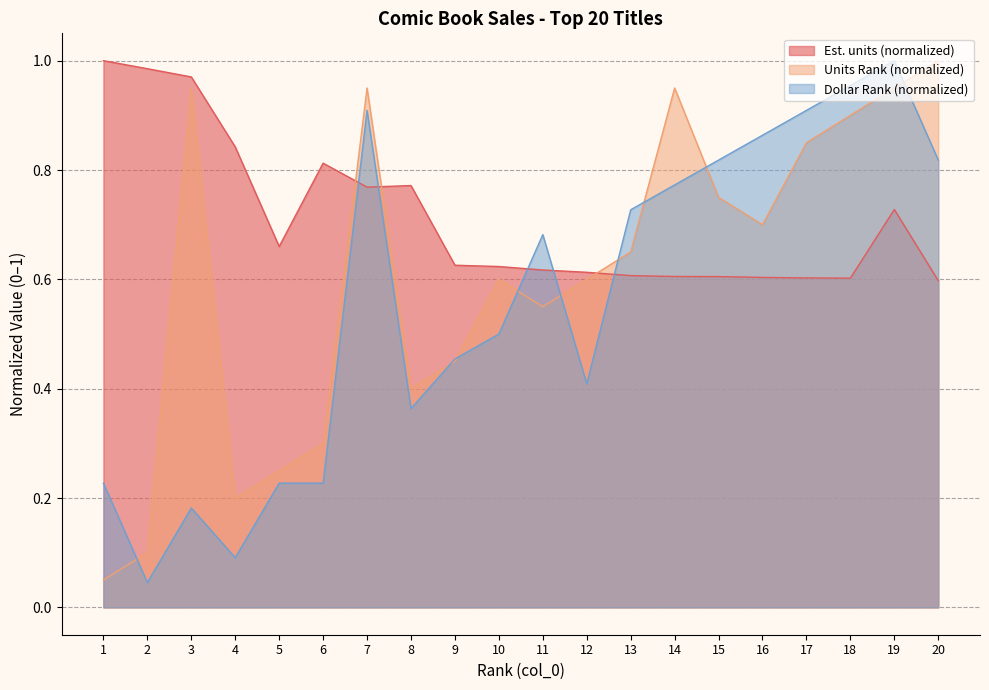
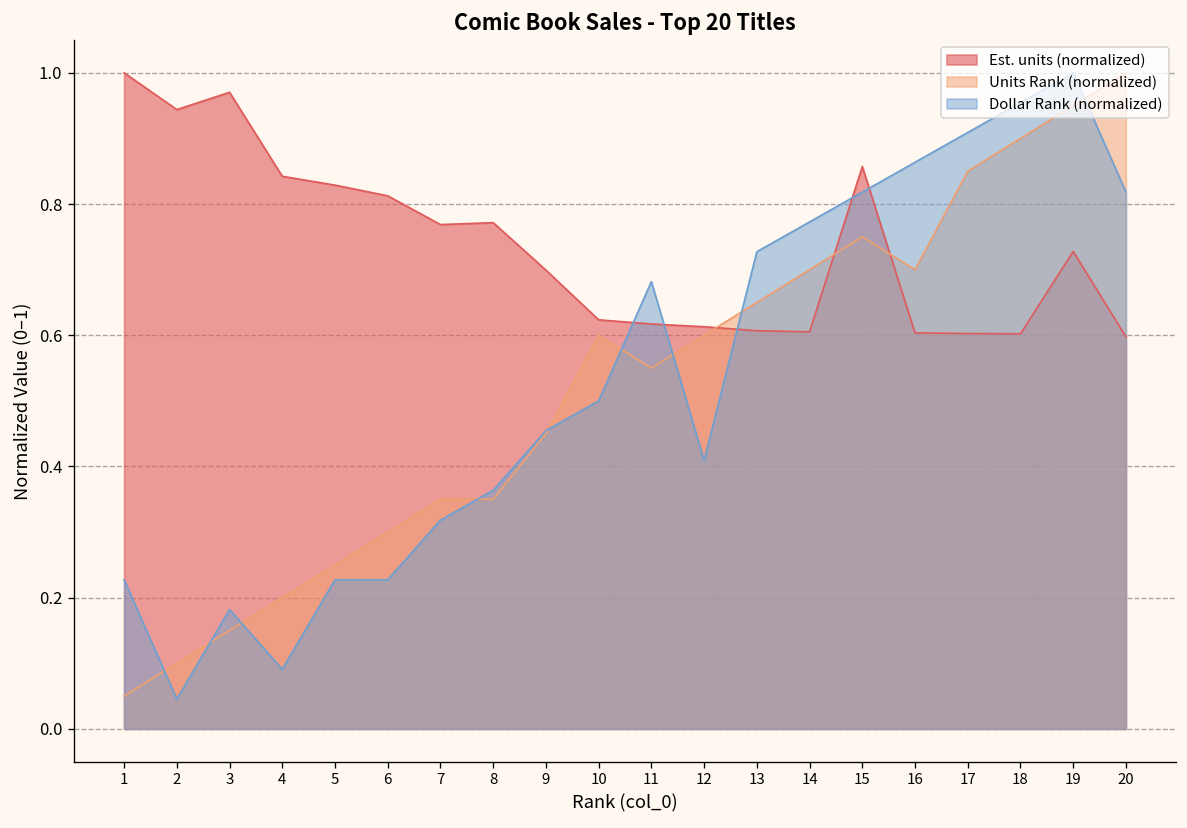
  {
    "Est. units (normalized)": {
      "1": 1.00,
-     "2": 0.99,
+     "2": 0.94,
      "3": 0.97,
      "4": 0.84,
-     "5": 0.66,
+     "5": 0.83,
      "6": 0.81,
      "7": 0.77,
      "8": 0.77,
-     "9": 0.63,
+     "9": 0.70,
      "10": 0.62,
      "11": 0.62,
      "12": 0.61,
      "13": 0.61,
      "14": 0.61,
-     "15": 0.61,
+     "15": 0.86,
      "16": 0.60,
      "17": 0.60,
      "18": 0.60,
      "19": 0.73,
      "20": 0.60
    },
    "Units Rank (normalized)": {
      "1": 0.05,
      "2": 0.10,
-     "3": 0.95,
+     "3": 0.15,
      "4": 0.20,
      "5": 0.25,
      "6": 0.30,
-     "7": 0.95,
-     "8": 0.40,
+     "7": 0.35,
+     "8": 0.35,
      "10": 0.60,
      "11": 0.55,
      "12": 0.60,
      "13": 0.65,
-     "14": 0.95,
+     "14": 0.70,
      "15": 0.75,
      "16": 0.70,
      "17": 0.85,
      "18": 0.90
    },
    "Dollar Rank (normalized)": {
      "1": 0.23,
      "2": 0.05,
      "3": 0.18,
      "4": 0.09,
      "5": 0.23,
      "6": 0.23,
-     "7": 0.91,
+     "7": 0.32,
      "8": 0.36,
      "10": 0.50,
      "11": 0.68,
      "12": 0.41,
      "13": 0.73,
      "14": 0.77,
      "15": 0.82,
      "16": 0.86,
      "17": 0.91,
      "20": 0.82
    }
  }
